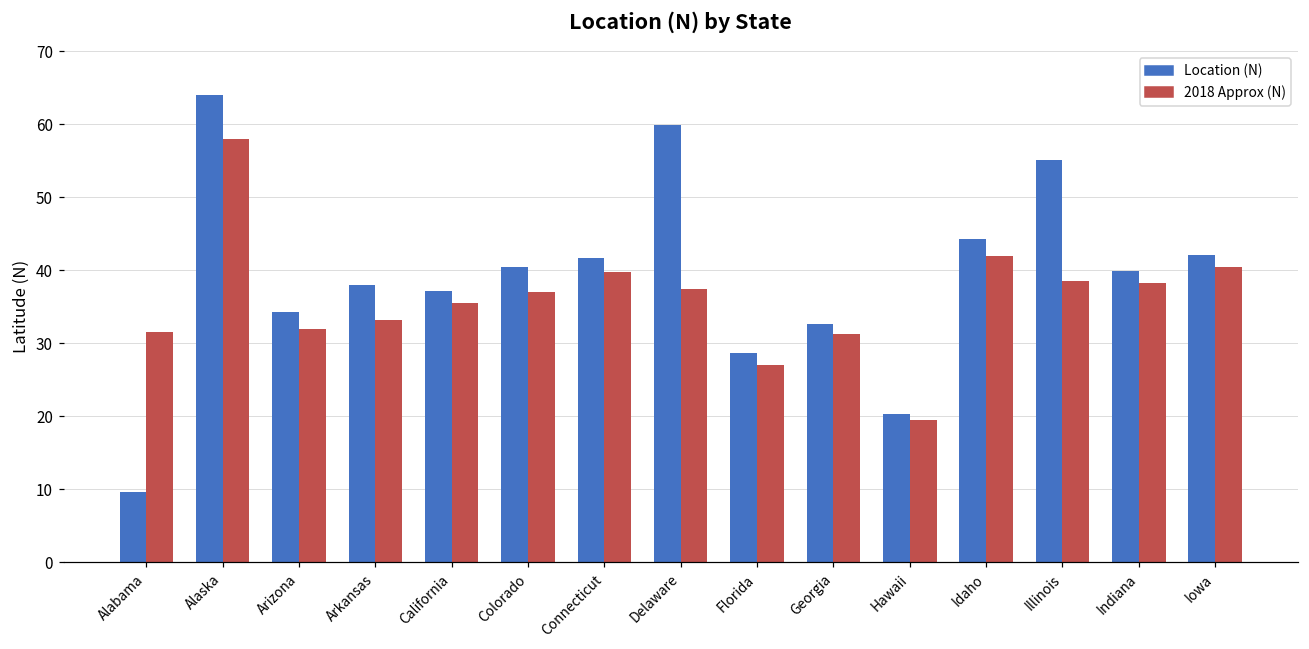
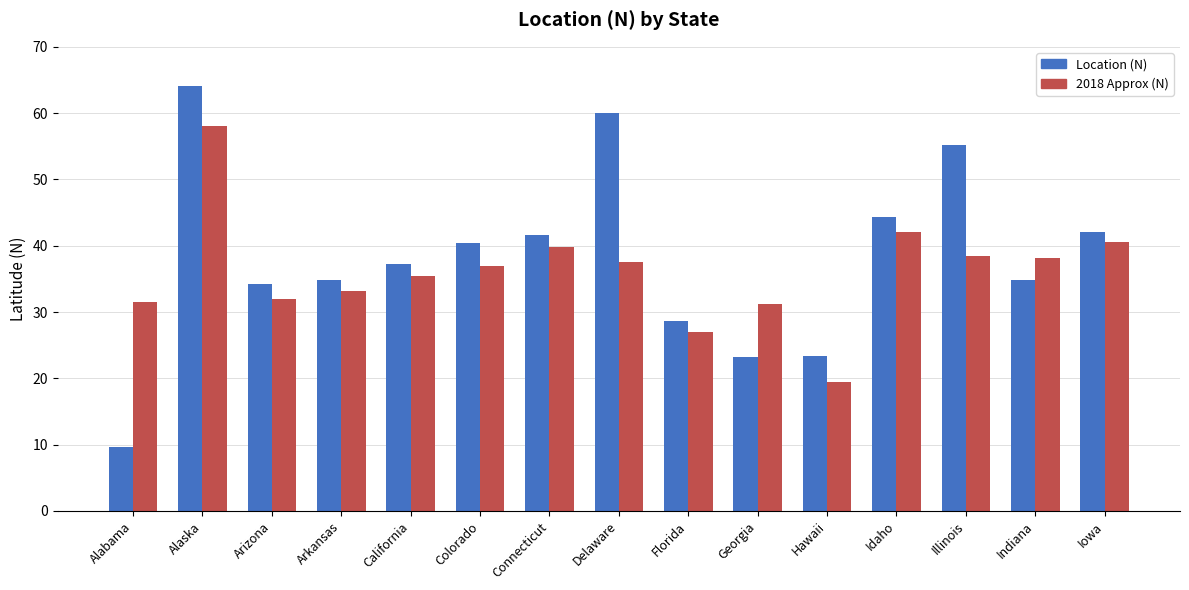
  {
    "Location (N)": {
      "Alabama": 10,
      "Alaska": 64,
      "Arizona": 34,
-     "Arkansas": 38,
+     "Arkansas": 35,
      "California": 37,
      "Colorado": 40,
      "Connecticut": 42,
      "Delaware": 60,
      "Florida": 29,
-     "Georgia": 33,
-     "Hawaii": 20,
+     "Georgia": 23,
+     "Hawaii": 23,
      "Idaho": 44,
      "Illinois": 55,
-     "Indiana": 40,
+     "Indiana": 35,
      "Iowa": 42
    },
    "2018 Approx (N)": {
      "Alabama": 32,
      "Alaska": 58,
      "Arizona": 32,
      "Arkansas": 33,
      "California": 36,
      "Colorado": 37,
      "Connecticut": 40,
      "Delaware": 38,
      "Florida": 27,
      "Georgia": 31,
      "Hawaii": 20,
      "Idaho": 42,
      "Illinois": 39,
      "Indiana": 38,
      "Iowa": 41
    }
  }
